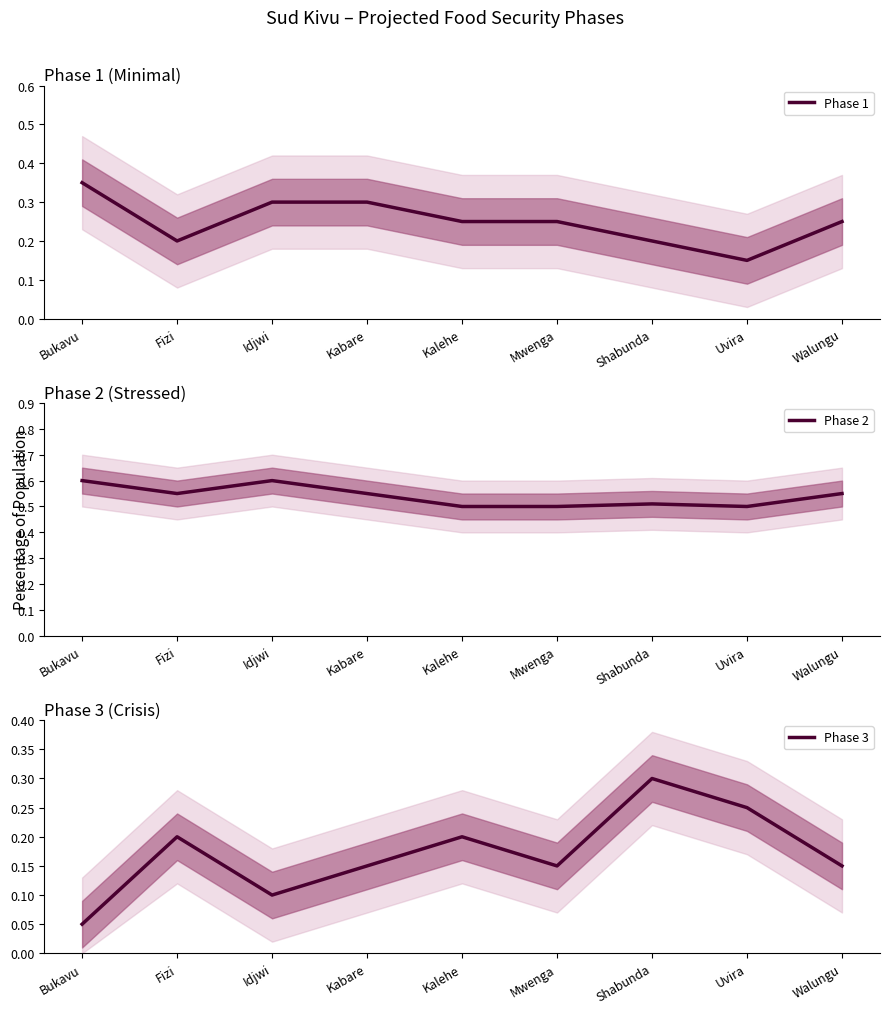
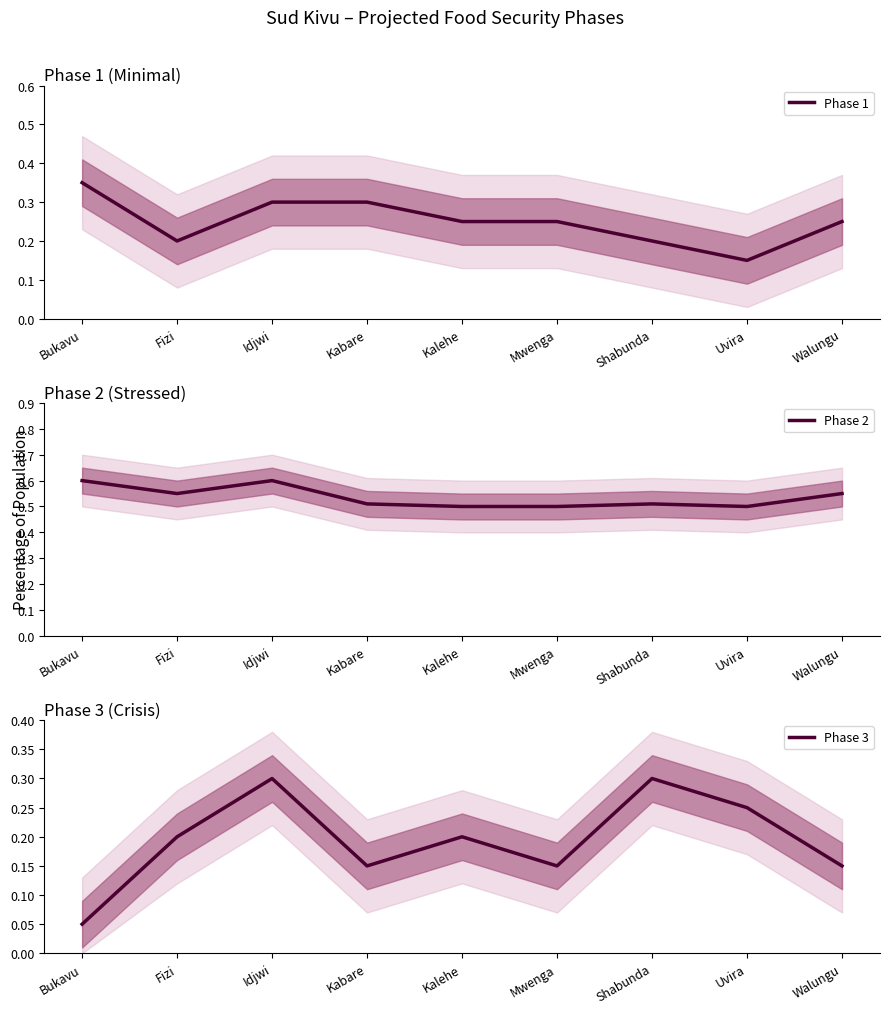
  {
    "Phase 1 (Minimal)": {
      "Phase 1": {
        "Bukavu": 0.35,
        "Fizi": 0.20,
        "Idjwi": 0.30,
        "Kabare": 0.30,
        "Kalehe": 0.25,
        "Mwenga": 0.25,
        "Shabunda": 0.20,
        "Uvira": 0.15,
        "Walungu": 0.25
      }
    },
    "Phase 2 (Stressed)": {
      "Phase 2": {
        "Bukavu": 0.60,
        "Fizi": 0.55,
        "Idjwi": 0.60,
-       "Kabare": 0.55,
+       "Kabare": 0.51,
        "Kalehe": 0.50,
        "Mwenga": 0.50,
        "Shabunda": 0.51,
        "Uvira": 0.50,
        "Walungu": 0.55
      }
    },
    "Phase 3 (Crisis)": {
      "Phase 3": {
        "Bukavu": 0.05,
        "Fizi": 0.2,
-       "Idjwi": 0.1,
+       "Idjwi": 0.3,
        "Kabare": 0.15,
        "Kalehe": 0.2,
        "Mwenga": 0.15,
        "Shabunda": 0.3,
        "Uvira": 0.25,
        "Walungu": 0.15
      }
    }
  }
